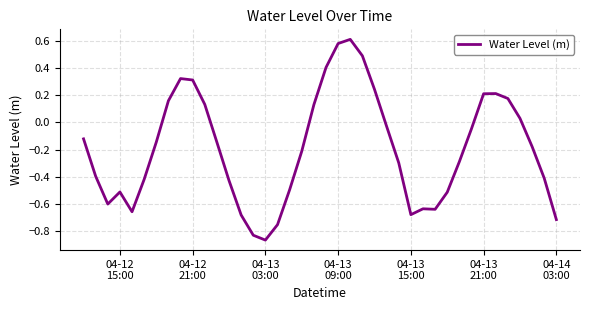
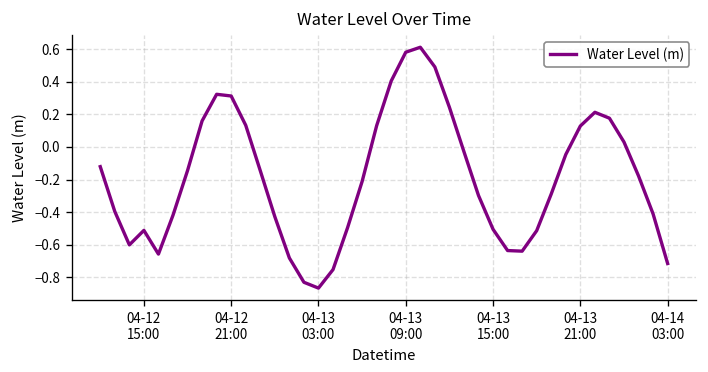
  {
    "04-12 15:00": -0.51,
    "04-12 21:00": 0.31,
    "04-13 03:00": -0.87,
    "04-13 09:00": 0.58,
-   "04-13 15:00": -0.68,
-   "04-13 21:00": 0.21,
+   "04-13 15:00": -0.51,
+   "04-13 21:00": 0.13,
    "04-14 03:00": -0.72
  }
